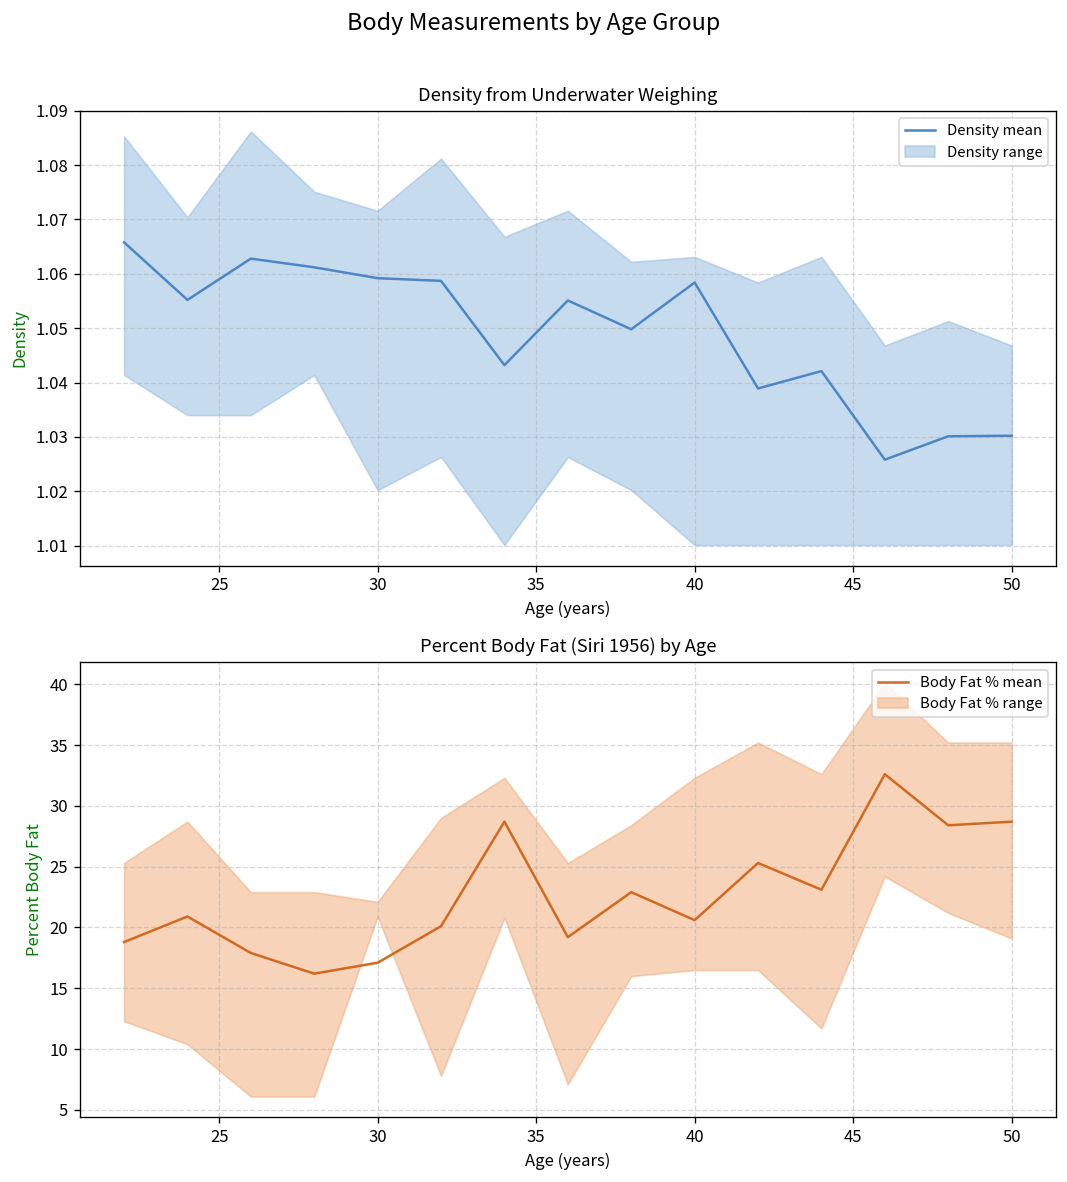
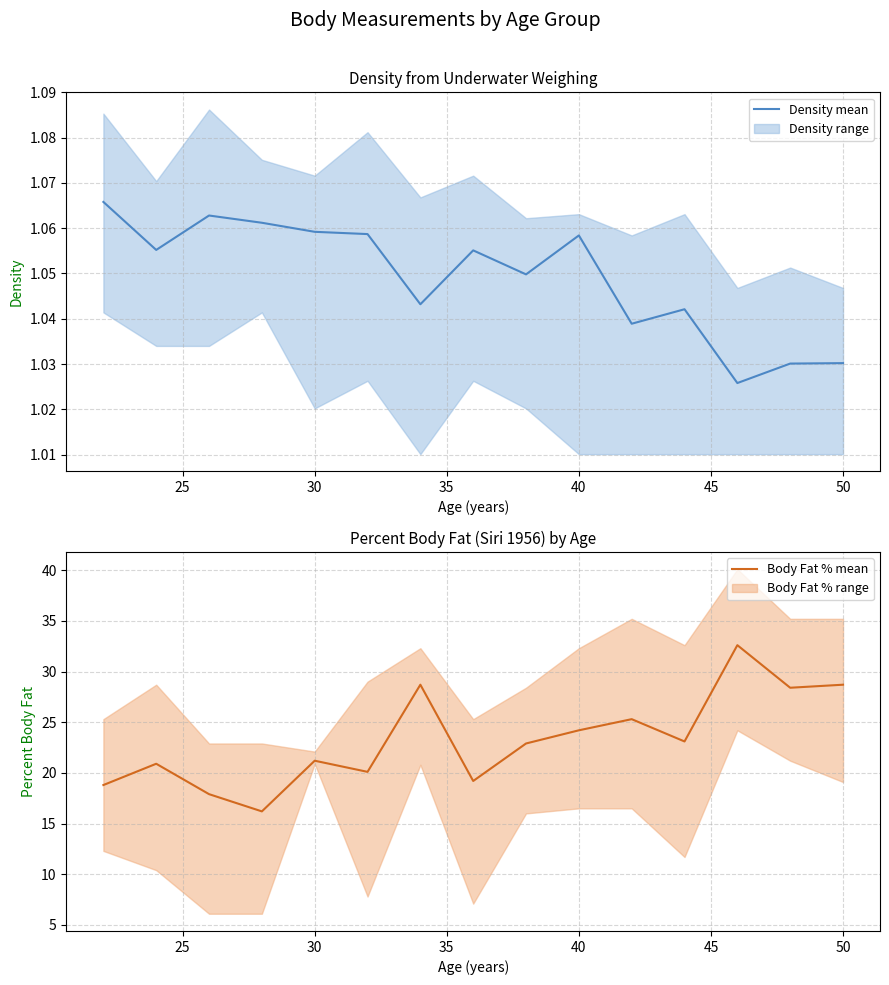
  {
    "Density from Underwater Weighing": {
      "Density mean": {
        "30": 1.059,
        "40": 1.058,
        "50": 1.030
      }
    },
    "Percent Body Fat (Siri 1956) by Age": {
      "Body Fat % mean": {
-       "30": 17.1,
-       "40": 20.6,
+       "30": 21.2,
+       "40": 24.2,
        "50": 28.7
      }
    }
  }
